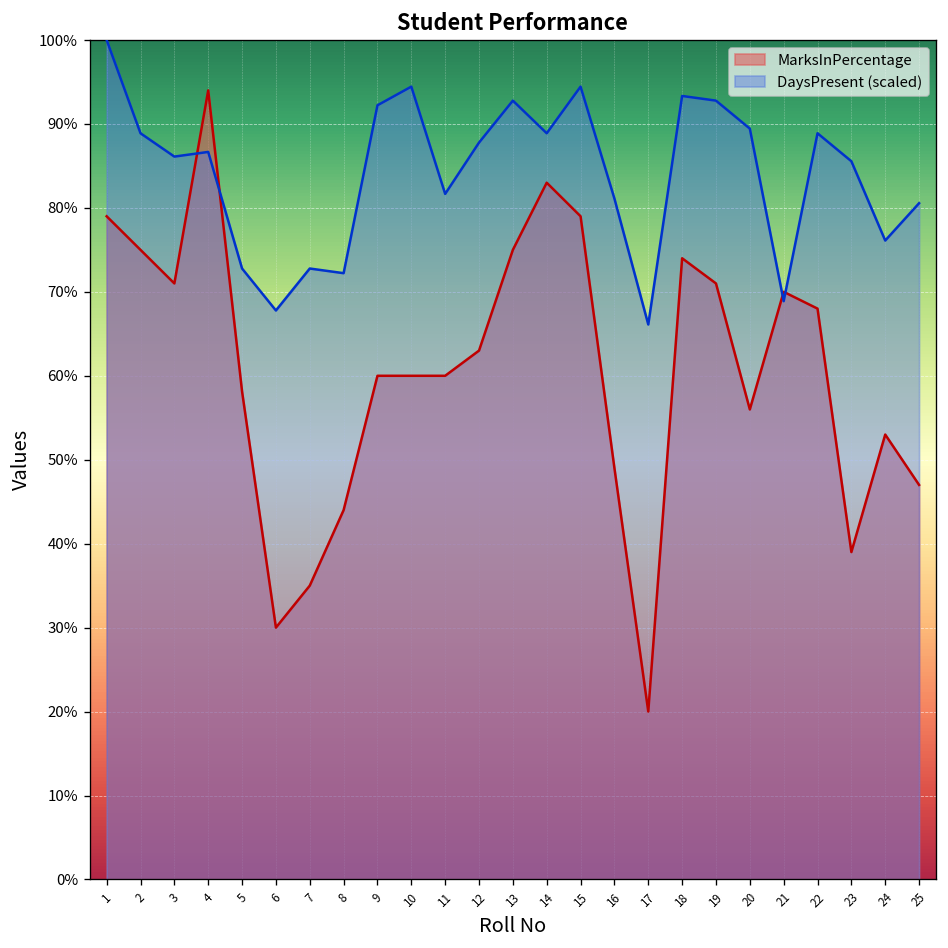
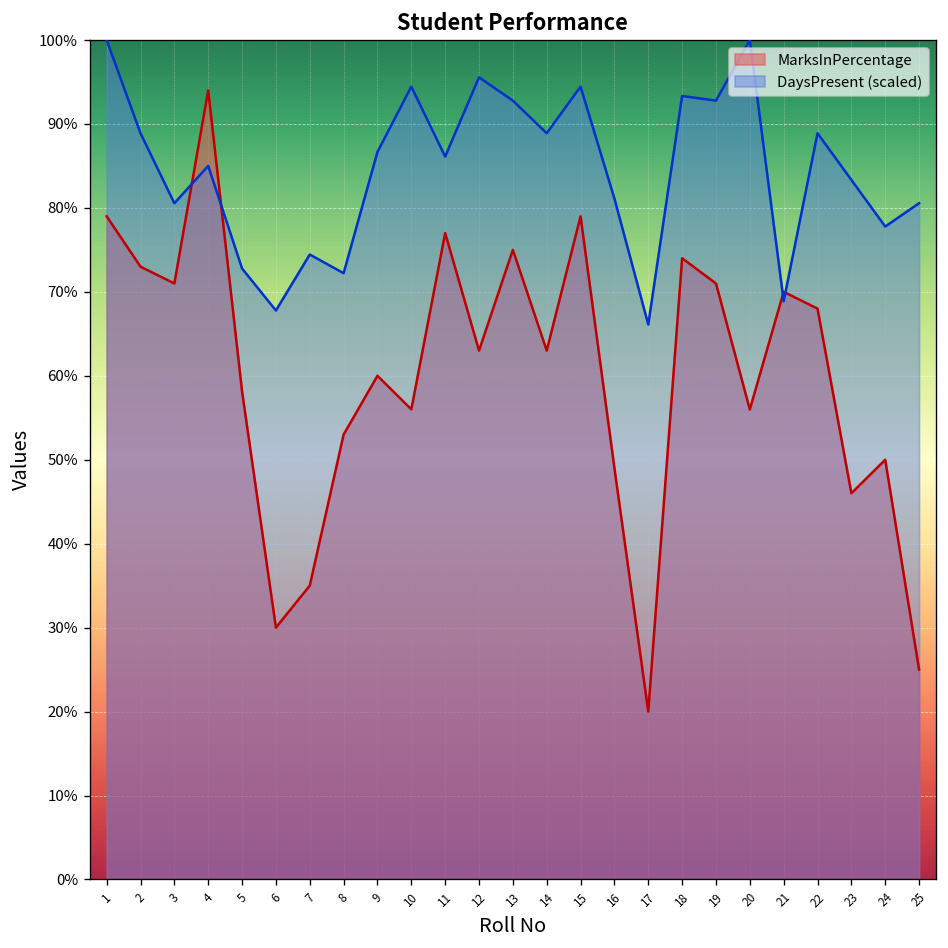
  {
    "MarksInPercentage": {
      "1": "79%",
-     "2": "75%",
+     "2": "73%",
      "3": "71%",
      "4": "94%",
      "5": "58%",
      "6": "30%",
      "7": "35%",
-     "8": "44%",
+     "8": "53%",
      "9": "60%",
-     "10": "60%",
-     "11": "60%",
+     "10": "56%",
+     "11": "77%",
      "12": "63%",
      "13": "75%",
-     "14": "83%",
+     "14": "63%",
      "15": "79%",
      "16": "49%",
      "17": "20%",
      "18": "74%",
      "19": "71%",
      "20": "56%",
      "21": "70%",
      "22": "68%",
-     "23": "39%",
-     "24": "53%",
-     "25": "47%"
+     "23": "46%",
+     "24": "50%",
+     "25": "25%"
    },
    "DaysPresent (scaled)": {
      "1": "100%",
      "2": "89%",
-     "3": "86%",
-     "4": "87%",
+     "3": "81%",
+     "4": "85%",
      "5": "73%",
      "6": "68%",
-     "7": "73%",
+     "7": "74%",
      "8": "72%",
-     "9": "92%",
+     "9": "87%",
      "10": "94%",
-     "11": "82%",
-     "12": "88%",
+     "11": "86%",
+     "12": "96%",
      "13": "93%",
      "14": "89%",
      "15": "94%",
      "16": "81%",
      "17": "66%",
      "18": "93%",
      "19": "93%",
-     "20": "89%",
+     "20": "100%",
      "21": "69%",
      "22": "89%",
-     "23": "86%",
-     "24": "76%",
+     "23": "83%",
+     "24": "78%",
      "25": "81%"
    }
  }
